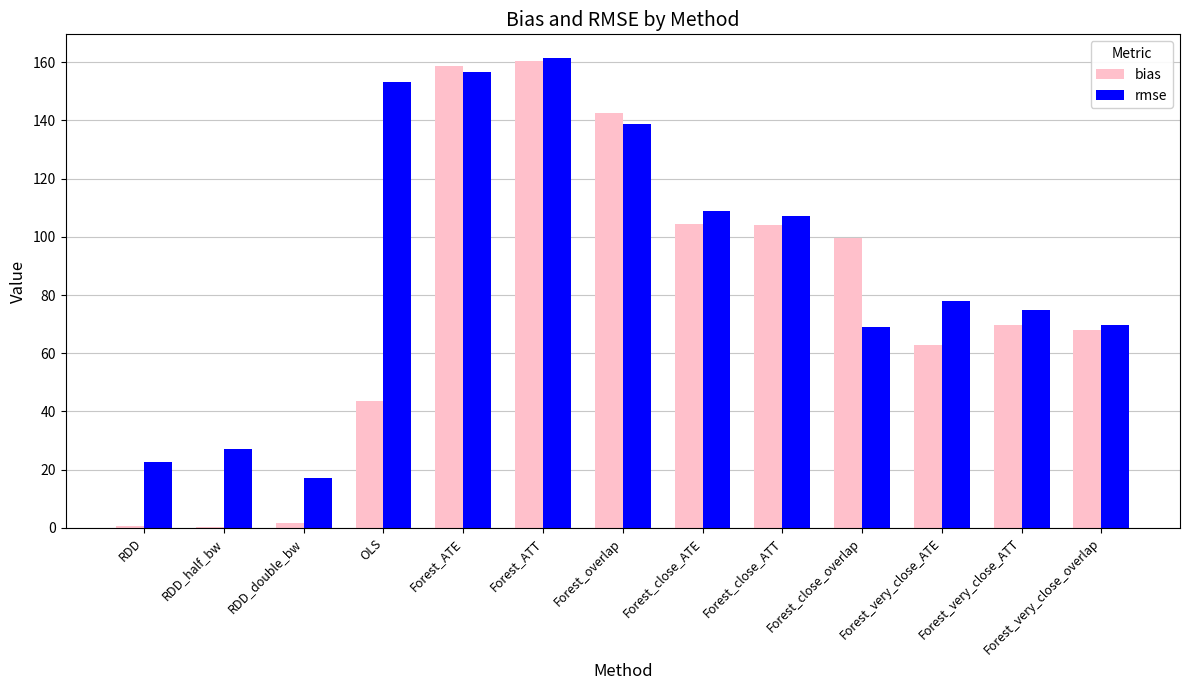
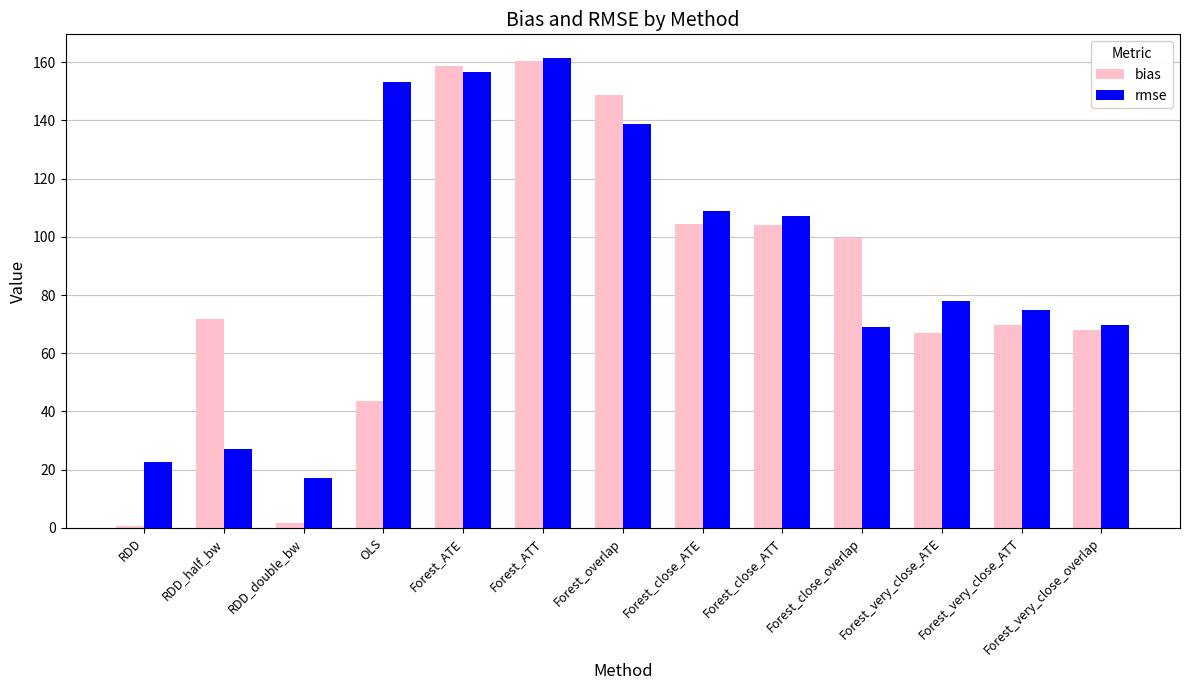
  {
    "bias": {
-     "RDD_half_bw": 0,
+     "RDD_half_bw": 72,
      "RDD_double_bw": 2,
      "OLS": 44,
      "Forest_ATE": 159,
      "Forest_ATT": 160,
-     "Forest_overlap": 143,
+     "Forest_overlap": 149,
      "Forest_close_ATE": 105,
      "Forest_close_ATT": 104,
      "Forest_close_overlap": 100,
-     "Forest_very_close_ATE": 63,
+     "Forest_very_close_ATE": 67,
      "Forest_very_close_ATT": 70,
      "Forest_very_close_overlap": 68
    },
    "rmse": {
      "RDD": 23,
      "RDD_half_bw": 27,
      "RDD_double_bw": 17,
      "OLS": 153,
      "Forest_ATE": 157,
      "Forest_ATT": 162,
      "Forest_overlap": 139,
      "Forest_close_ATE": 109,
      "Forest_close_ATT": 107,
      "Forest_close_overlap": 69,
      "Forest_very_close_ATE": 78,
      "Forest_very_close_ATT": 75,
      "Forest_very_close_overlap": 70
    }
  }
